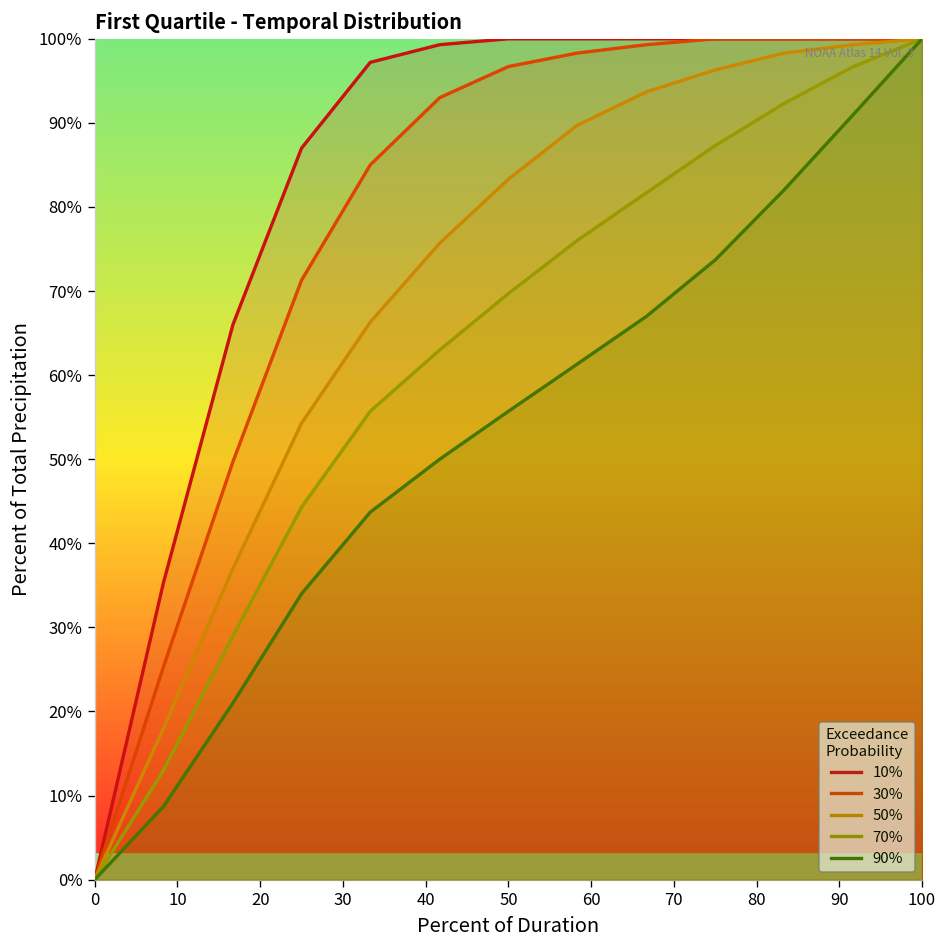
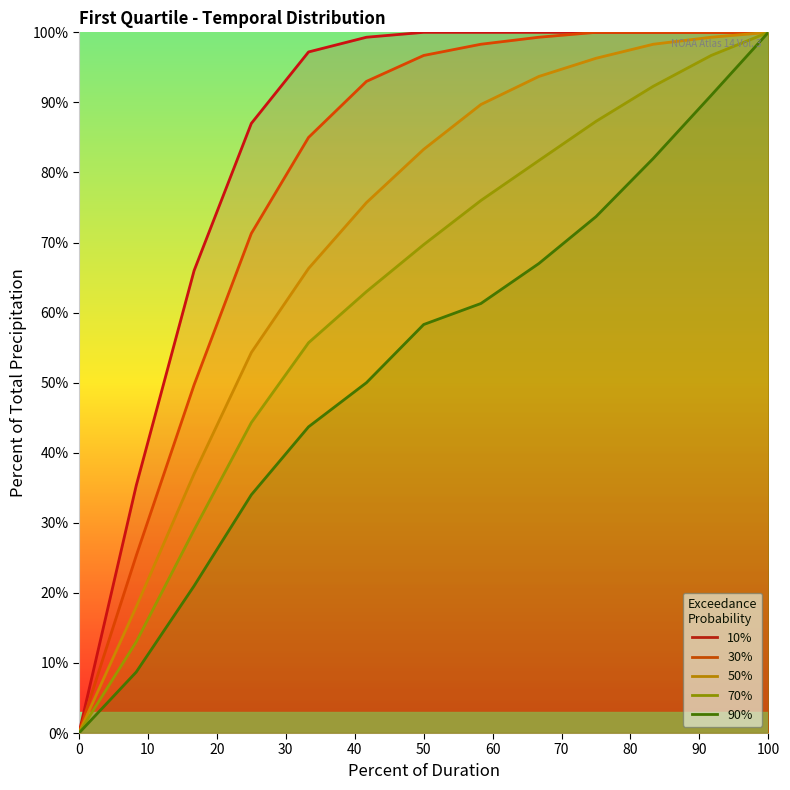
  {
    "90%": {
-     "50": "56%"
+     "50": "58%"
    }
  }
